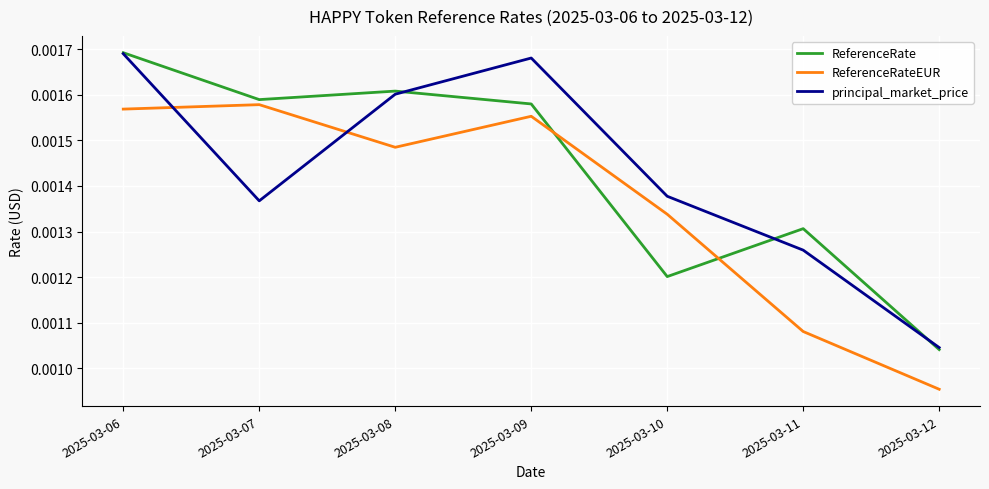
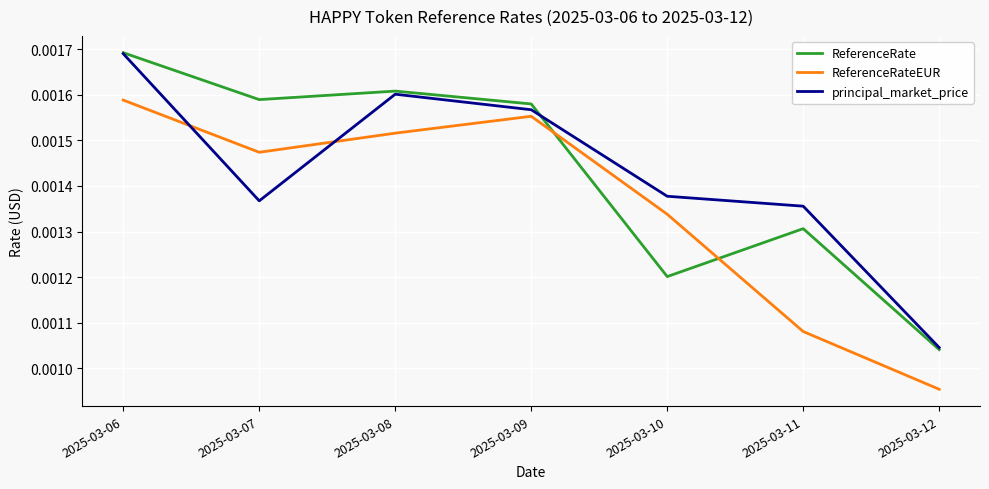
  {
    "ReferenceRate": {
      "2025-03-07": 0.00159,
      "2025-03-08": 0.00161,
      "2025-03-09": 0.00158,
      "2025-03-10": 0.00120,
      "2025-03-11": 0.00131
    },
    "ReferenceRateEUR": {
-     "2025-03-06": 0.00157,
-     "2025-03-07": 0.00158,
-     "2025-03-08": 0.00148,
+     "2025-03-06": 0.00159,
+     "2025-03-07": 0.00147,
+     "2025-03-08": 0.00152,
      "2025-03-09": 0.00155,
      "2025-03-10": 0.00134,
      "2025-03-11": 0.00108,
      "2025-03-12": 0.00095
    },
    "principal_market_price": {
      "2025-03-07": 0.00137,
      "2025-03-08": 0.00160,
-     "2025-03-09": 0.00168,
+     "2025-03-09": 0.00157,
      "2025-03-10": 0.00138,
-     "2025-03-11": 0.00126
+     "2025-03-11": 0.00136
    }
  }
